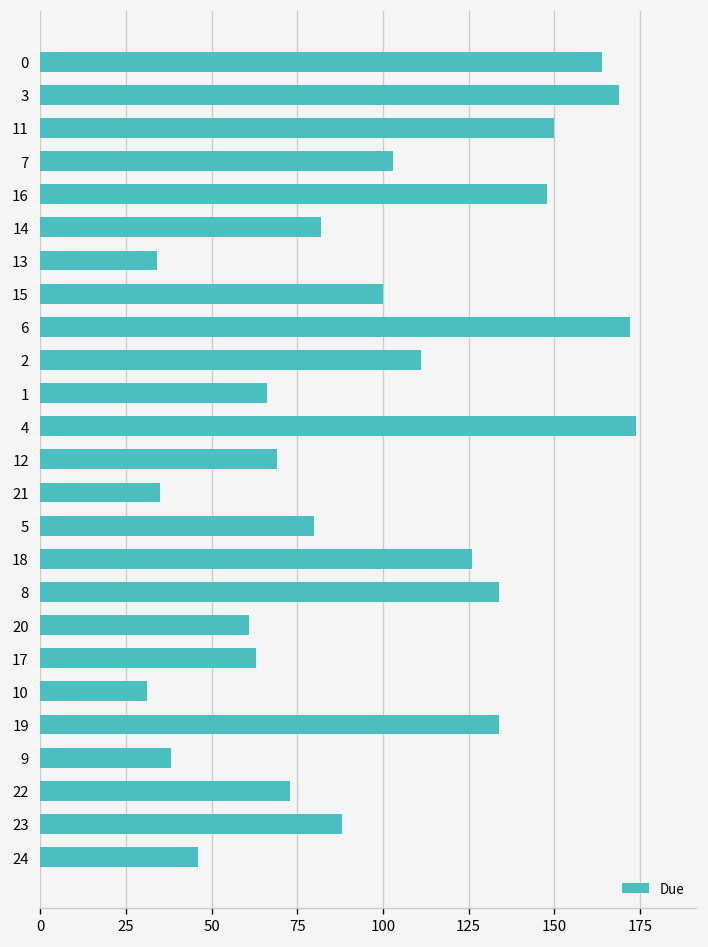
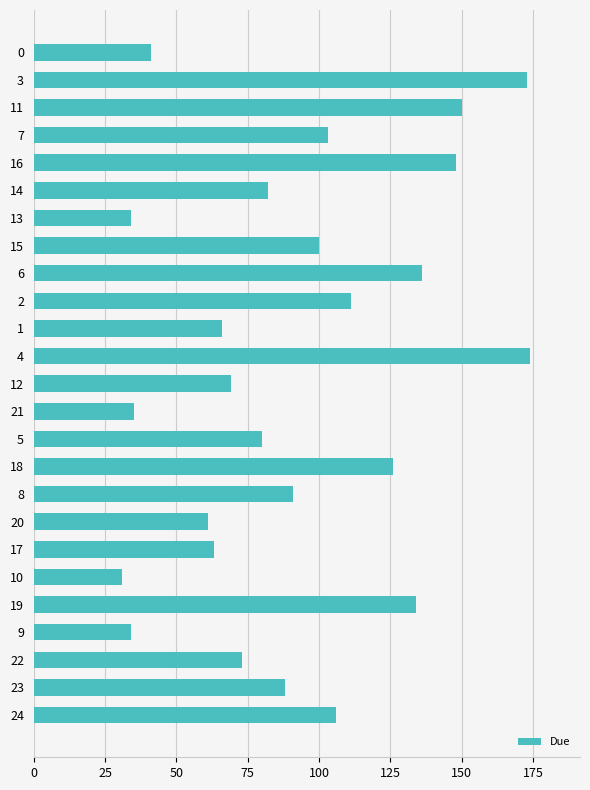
  {
-   "0": 164,
-   "3": 169,
+   "0": 41,
+   "3": 173,
    "11": 150,
    "7": 103,
    "16": 148,
    "14": 82,
    "13": 34,
    "15": 100,
-   "6": 172,
+   "6": 136,
    "2": 111,
    "1": 66,
    "4": 174,
    "12": 69,
    "21": 35,
    "5": 80,
    "18": 126,
-   "8": 134,
+   "8": 91,
    "20": 61,
    "17": 63,
    "10": 31,
    "19": 134,
-   "9": 38,
+   "9": 34,
    "22": 73,
    "23": 88,
-   "24": 46
+   "24": 106
  }
